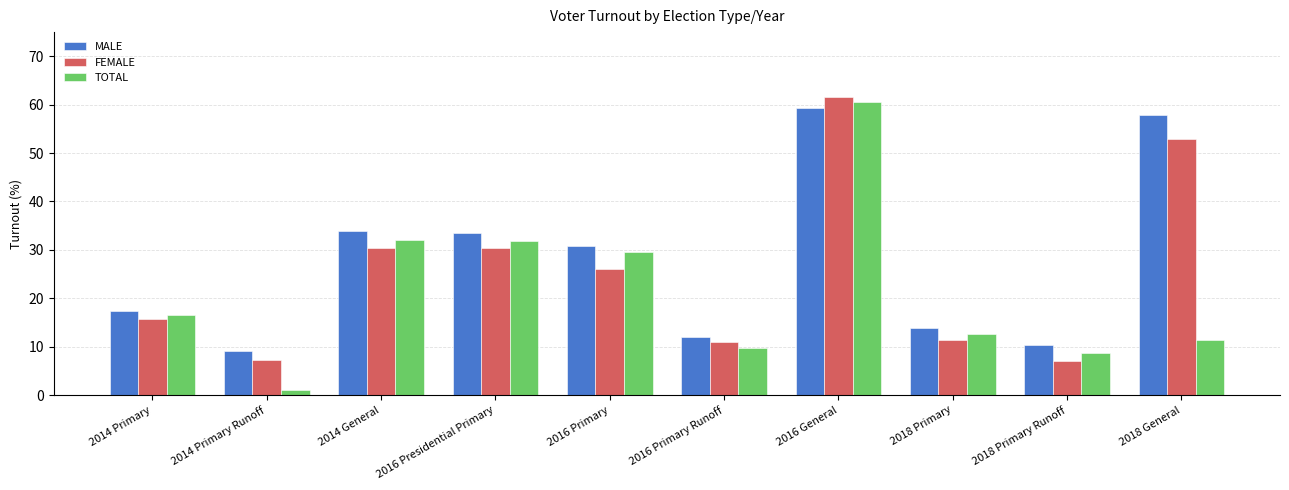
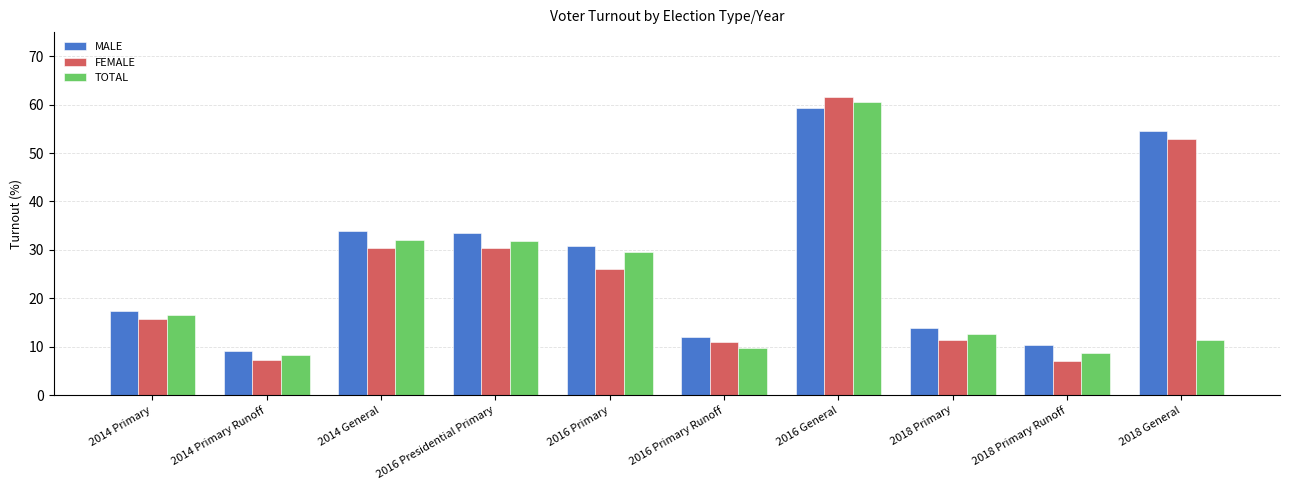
  {
    "MALE": {
      "2014 Primary": 17,
      "2014 Primary Runoff": 9,
      "2014 General": 34,
      "2016 Presidential Primary": 34,
      "2016 Primary": 31,
      "2016 Primary Runoff": 12,
      "2016 General": 59,
      "2018 Primary": 14,
      "2018 Primary Runoff": 10,
-     "2018 General": 58
+     "2018 General": 55
    },
    "FEMALE": {
      "2014 Primary": 16,
      "2014 Primary Runoff": 7,
      "2014 General": 30,
      "2016 Presidential Primary": 30,
      "2016 Primary": 26,
      "2016 Primary Runoff": 11,
      "2016 General": 62,
      "2018 Primary": 11,
      "2018 Primary Runoff": 7,
      "2018 General": 53
    },
    "TOTAL": {
      "2014 Primary": 16,
-     "2014 Primary Runoff": 1,
+     "2014 Primary Runoff": 8,
      "2014 General": 32,
      "2016 Presidential Primary": 32,
      "2016 Primary": 30,
      "2016 Primary Runoff": 10,
      "2016 General": 60,
      "2018 Primary": 13,
      "2018 Primary Runoff": 9,
      "2018 General": 11
    }
  }
